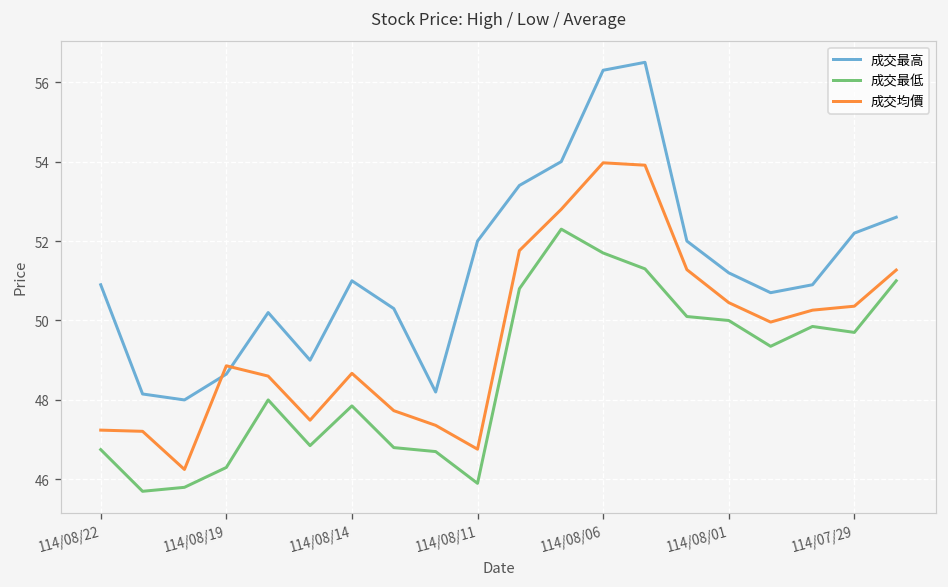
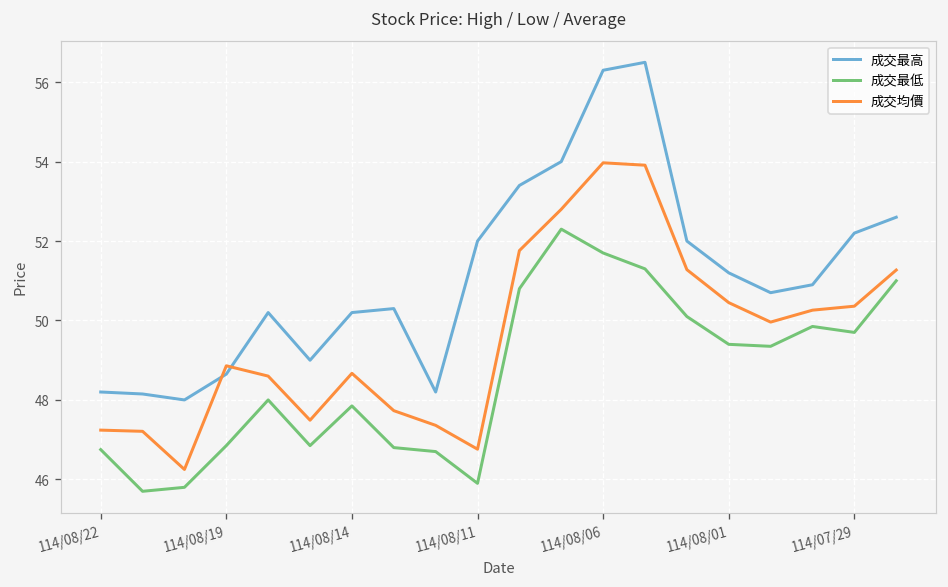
  {
    "成交最高": {
-     "114/08/22": 50.9,
+     "114/08/22": 48.2,
      "114/08/19": 48.7,
-     "114/08/14": 51.0,
+     "114/08/14": 50.2,
      "114/08/11": 52.0,
      "114/08/06": 56.3,
      "114/08/01": 51.2,
      "114/07/29": 52.2
    },
    "成交最低": {
      "114/08/22": 46.8,
-     "114/08/19": 46.3,
+     "114/08/19": 46.9,
      "114/08/14": 47.9,
      "114/08/11": 45.9,
      "114/08/06": 51.7,
-     "114/08/01": 50.0,
+     "114/08/01": 49.4,
      "114/07/29": 49.7
    },
    "成交均價": {
      "114/08/22": 47.2,
      "114/08/19": 48.9,
      "114/08/14": 48.7,
      "114/08/11": 46.8,
      "114/08/06": 54.0,
      "114/08/01": 50.5,
      "114/07/29": 50.4
    }
  }
